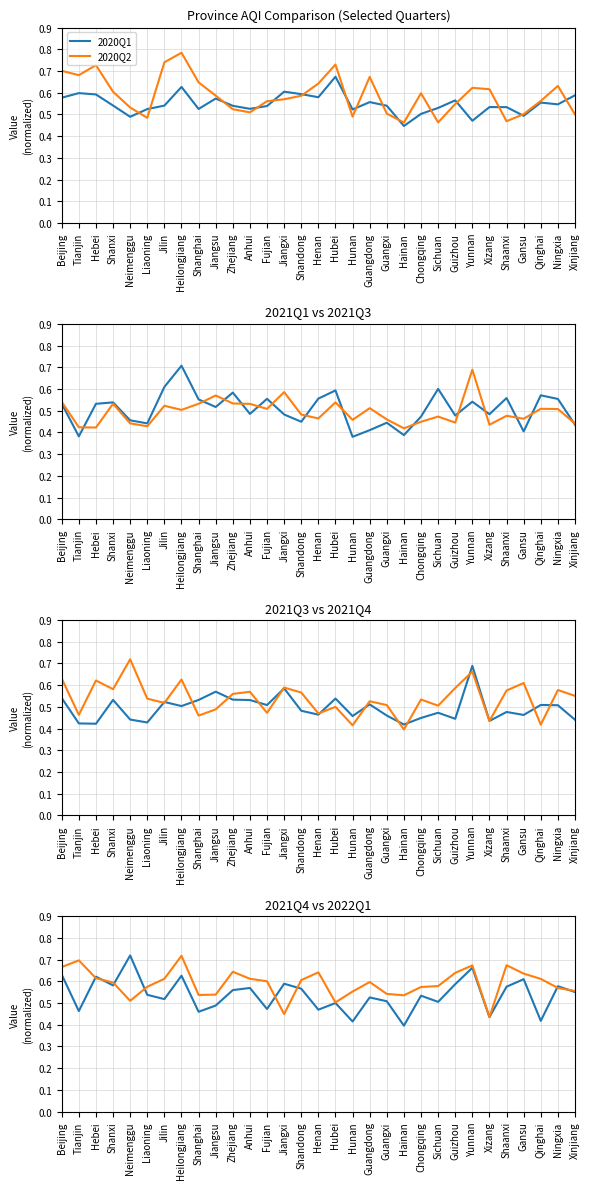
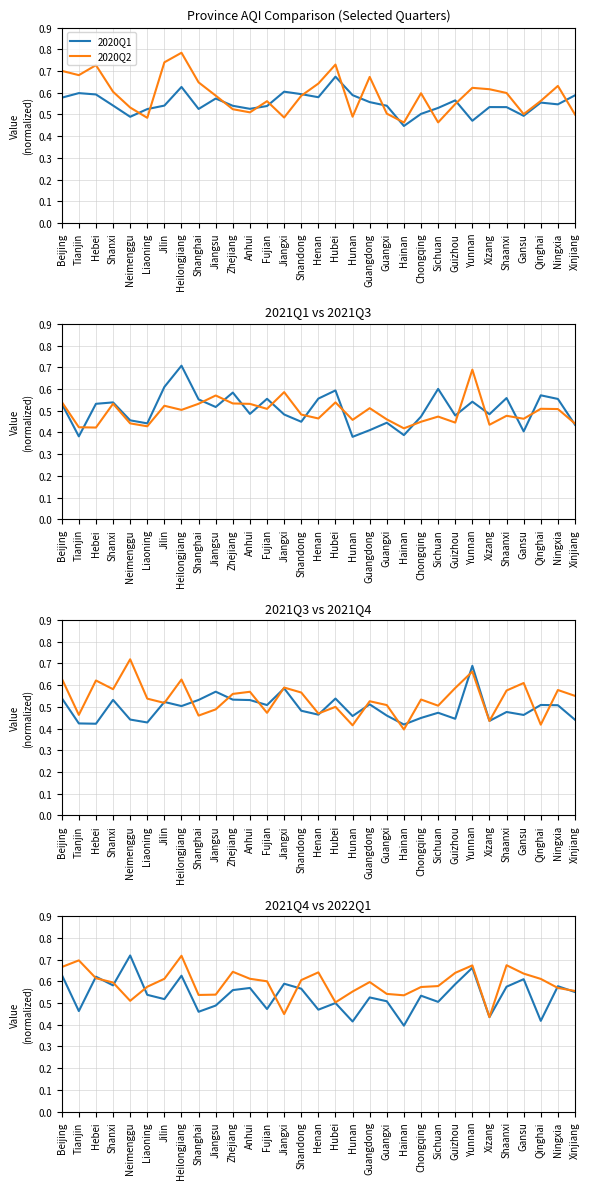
  {
    "Province AQI Comparison (Selected Quarters)": {
      "2020Q1": {
        "Beijing": 0.58,
        "Tianjin": 0.60,
        "Hebei": 0.59,
        "Shanxi": 0.54,
        "Neimenggu": 0.49,
        "Liaoning": 0.52,
        "Jilin": 0.54,
        "Heilongjiang": 0.63,
        "Shanghai": 0.53,
        "Jiangsu": 0.57,
        "Zhejiang": 0.54,
        "Anhui": 0.53,
        "Fujian": 0.54,
        "Jiangxi": 0.61,
        "Henan": 0.58,
        "Hubei": 0.67,
-       "Hunan": 0.52,
+       "Hunan": 0.59,
        "Guangdong": 0.56,
        "Guangxi": 0.54,
        "Hainan": 0.45,
        "Chongqing": 0.50,
        "Sichuan": 0.53,
        "Guizhou": 0.57,
        "Yunnan": 0.47,
        "Xizang": 0.53,
        "Shaanxi": 0.53,
        "Ningxia": 0.55,
        "Xinjiang": 0.59
      },
      "2020Q2": {
        "Beijing": 0.70,
        "Tianjin": 0.68,
        "Hebei": 0.73,
        "Shanxi": 0.60,
        "Neimenggu": 0.53,
        "Liaoning": 0.48,
        "Jilin": 0.74,
        "Heilongjiang": 0.78,
        "Shanghai": 0.65,
        "Jiangsu": 0.59,
        "Zhejiang": 0.52,
        "Anhui": 0.51,
        "Fujian": 0.56,
-       "Jiangxi": 0.57,
+       "Jiangxi": 0.49,
        "Henan": 0.64,
        "Hubei": 0.73,
        "Hunan": 0.49,
        "Guangdong": 0.67,
        "Guangxi": 0.50,
        "Hainan": 0.46,
        "Chongqing": 0.60,
        "Sichuan": 0.46,
        "Guizhou": 0.55,
        "Yunnan": 0.62,
        "Xizang": 0.62,
-       "Shaanxi": 0.47,
+       "Shaanxi": 0.60,
        "Ningxia": 0.63,
        "Xinjiang": 0.50
      }
    }
  }
